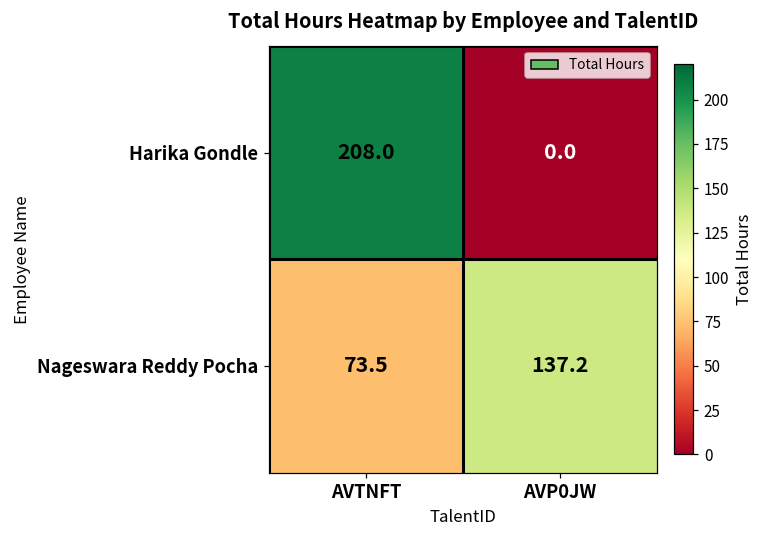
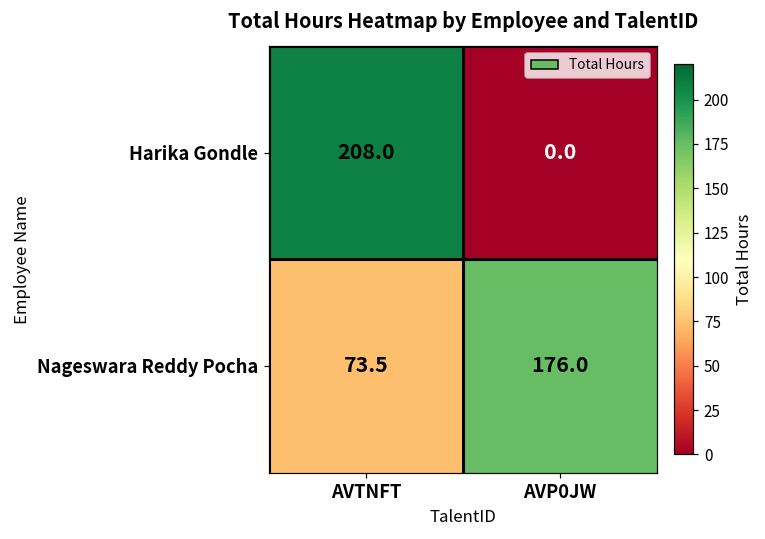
  {
    "Harika Gondle": {
      "AVTNFT": 208.0,
      "AVP0JW": 0.0
    },
    "Nageswara Reddy Pocha": {
      "AVTNFT": 73.5,
-     "AVP0JW": 137.2
+     "AVP0JW": 176.0
    }
  }
